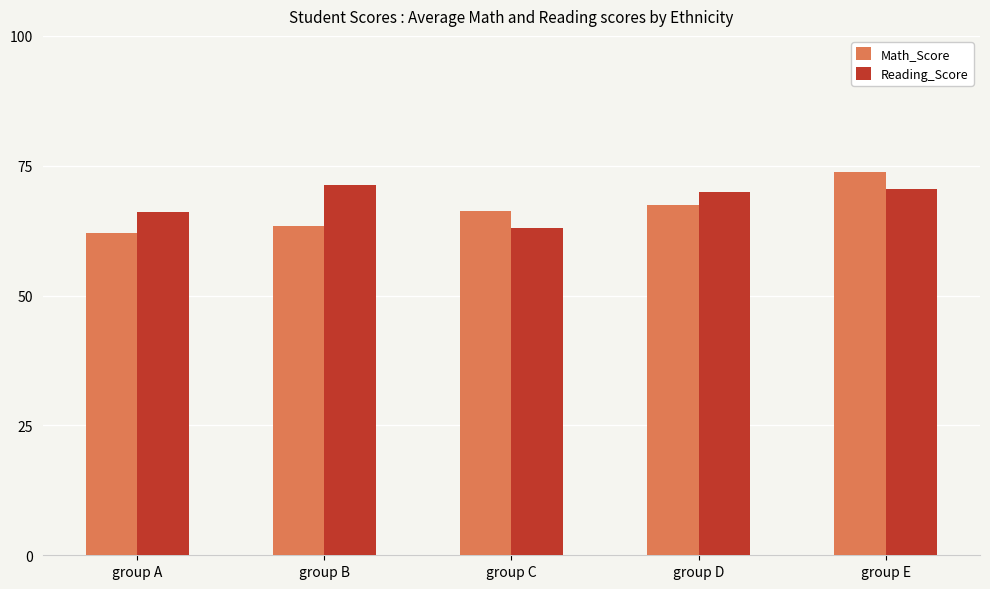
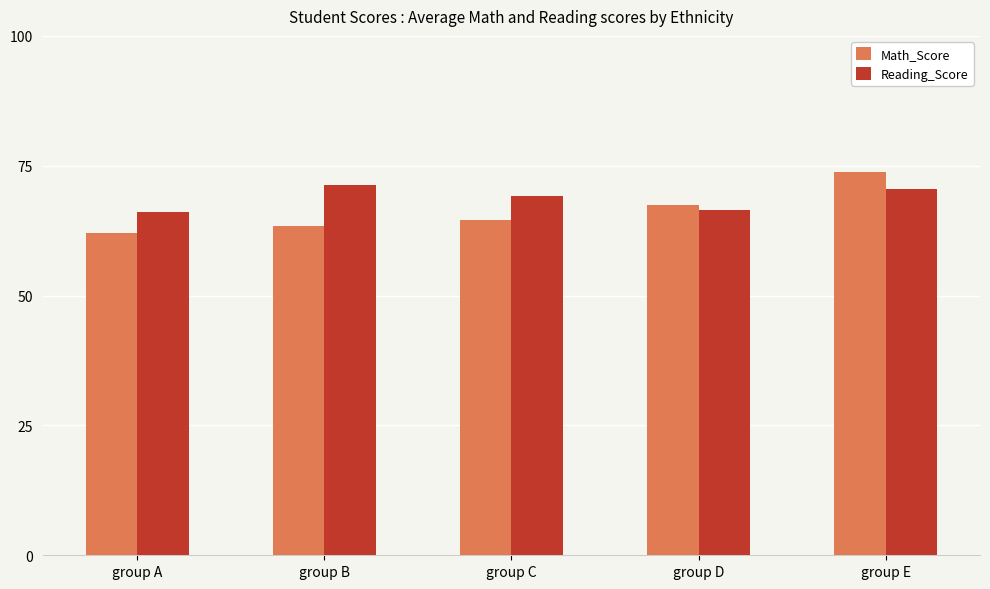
  {
    "Math_Score": {
      "group A": 62,
      "group B": 63,
-     "group C": 66,
+     "group C": 64,
      "group D": 67,
      "group E": 74
    },
    "Reading_Score": {
      "group A": 66,
      "group B": 71,
-     "group C": 63,
-     "group D": 70,
+     "group C": 69,
+     "group D": 66,
      "group E": 71
    }
  }
